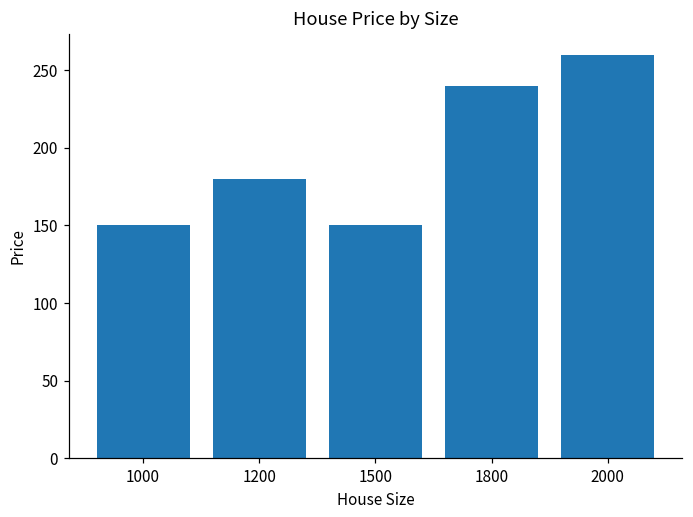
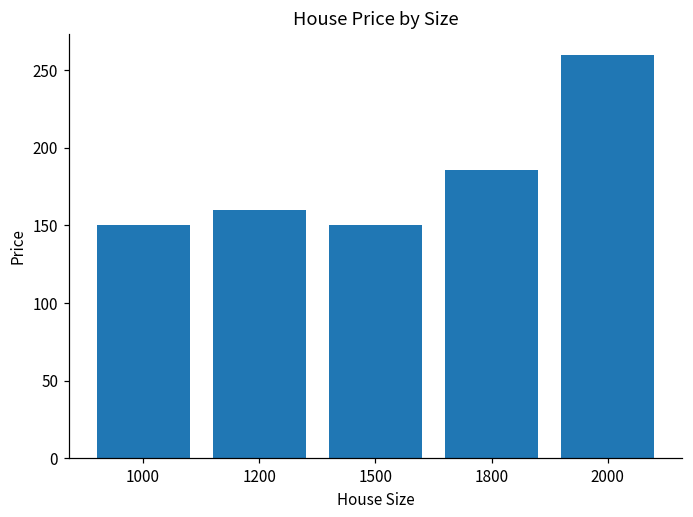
  {
    "1000": 150,
-   "1200": 180,
+   "1200": 160,
    "1500": 150,
-   "1800": 240,
+   "1800": 186,
    "2000": 260
  }
